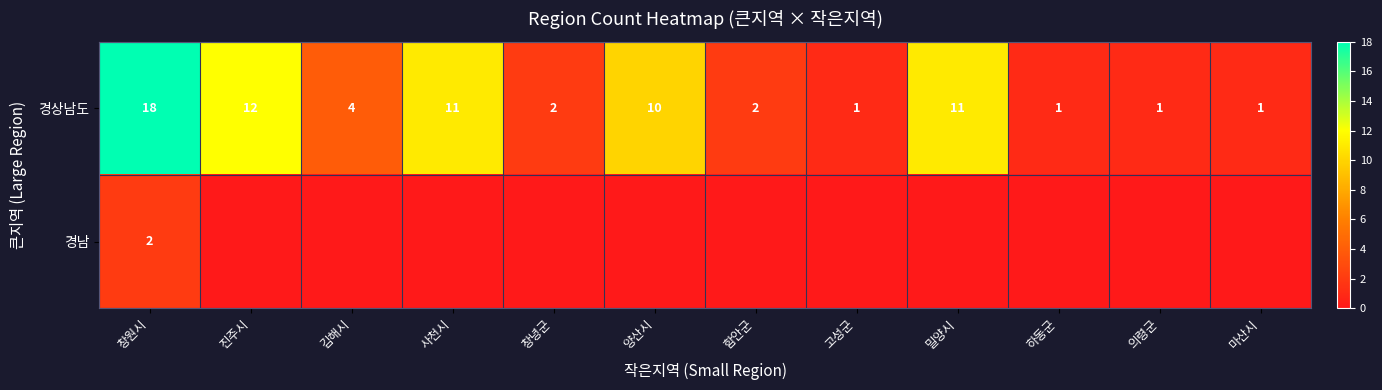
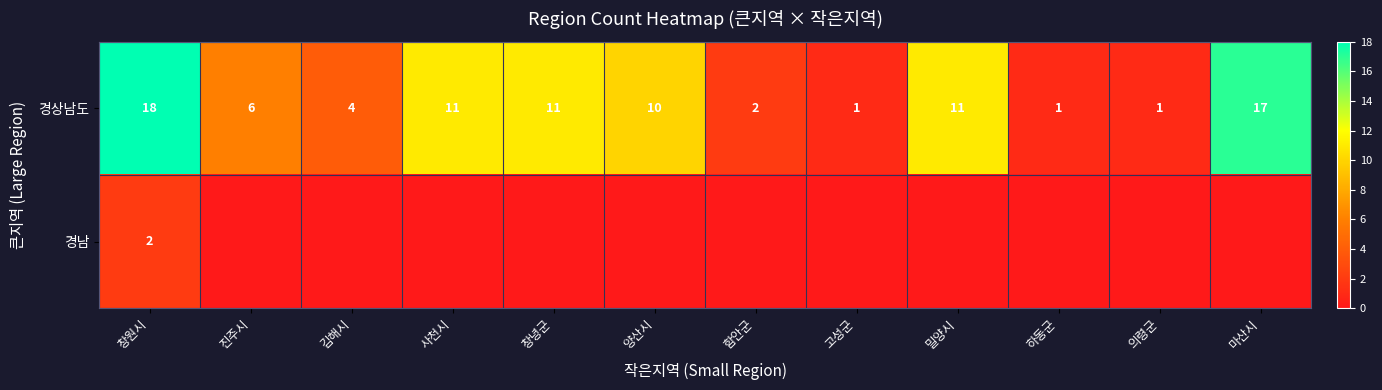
  {
    "경상남도": {
      "창원시": 18,
-     "진주시": 12,
+     "진주시": 6,
      "김해시": 4,
      "사천시": 11,
-     "창녕군": 2,
+     "창녕군": 11,
      "양산시": 10,
      "함안군": 2,
      "고성군": 1,
      "밀양시": 11,
      "하동군": 1,
      "의령군": 1,
-     "마산시": 1
+     "마산시": 17
    },
    "경남": {
      "창원시": 2
    }
  }
